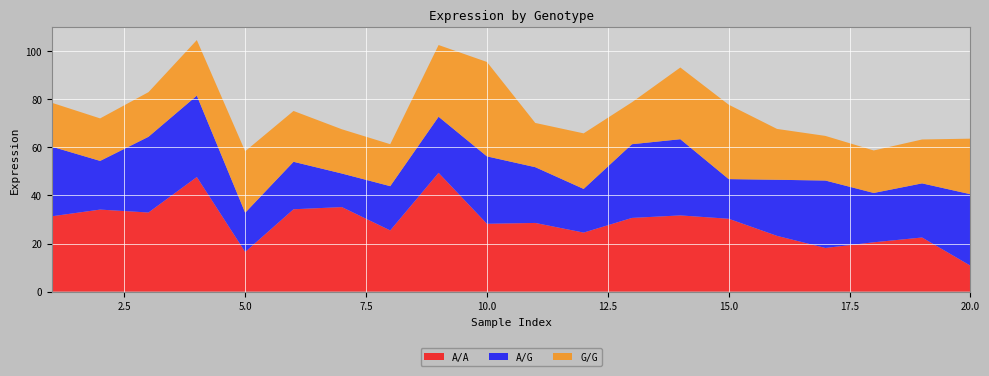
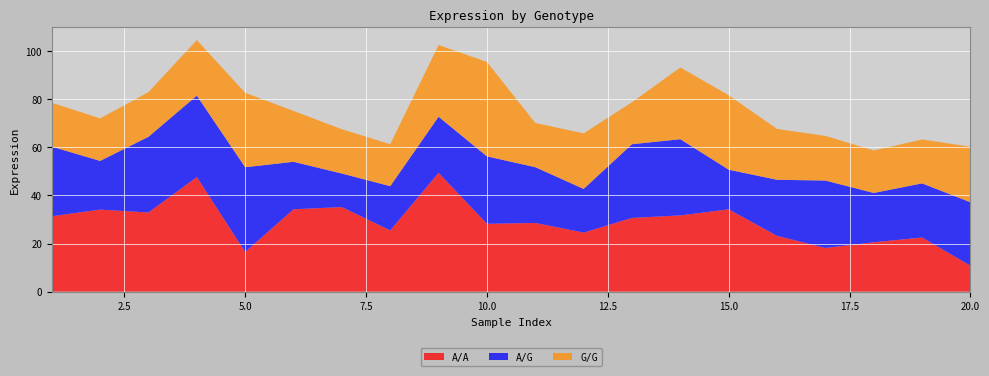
  {
    "A/A": {
      "5.0": 16,
      "10.0": 28,
-     "15.0": 30,
+     "15.0": 34,
      "20.0": 11
    },
    "A/G": {
-     "5.0": 16,
+     "5.0": 35,
      "10.0": 28,
      "15.0": 16,
-     "20.0": 30
+     "20.0": 26
    },
    "G/G": {
-     "5.0": 26,
+     "5.0": 31,
      "10.0": 39,
      "15.0": 31,
      "20.0": 23
    }
  }
